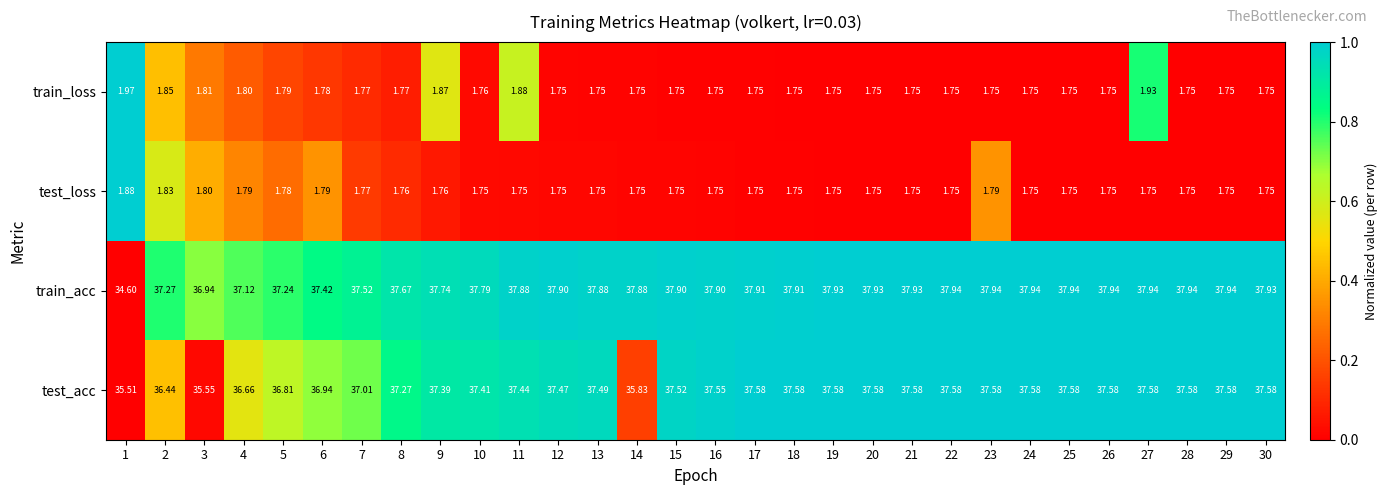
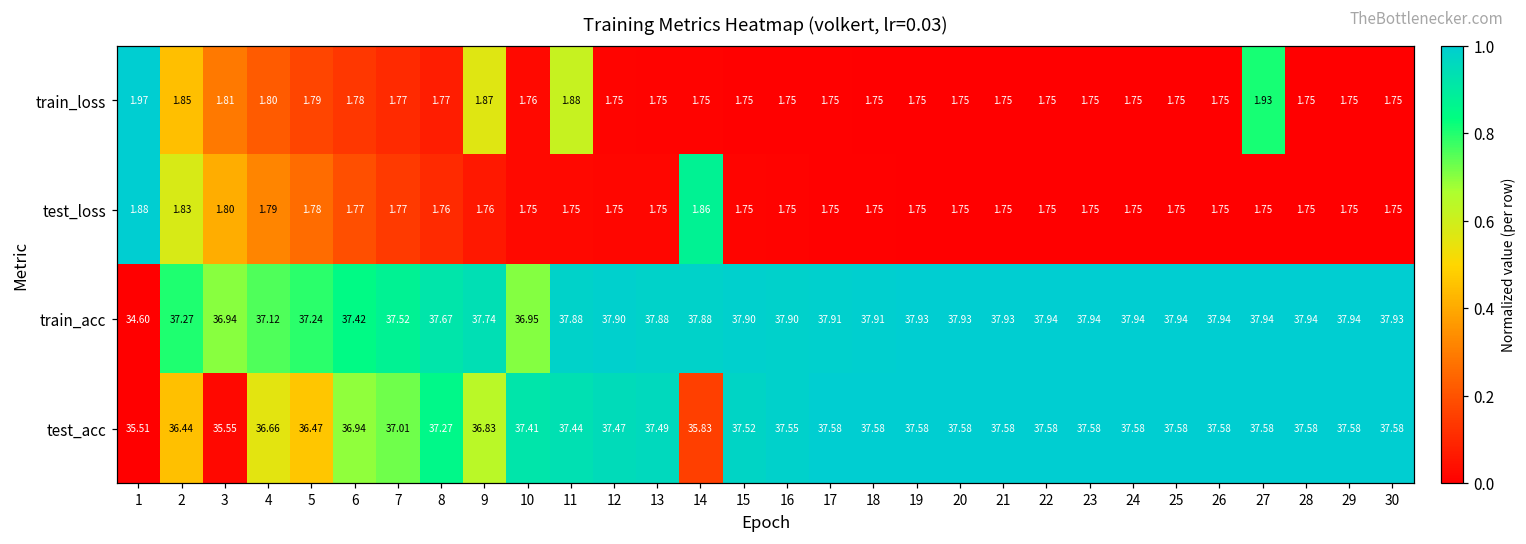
  {
    "train_loss": {
      "1": 1.97,
      "2": 1.85,
      "3": 1.81,
      "4": 1.80,
      "5": 1.79,
      "6": 1.78,
      "7": 1.77,
      "8": 1.77,
      "9": 1.87,
      "10": 1.76,
      "11": 1.88,
      "12": 1.75,
      "13": 1.75,
      "14": 1.75,
      "15": 1.75,
      "16": 1.75,
      "17": 1.75,
      "18": 1.75,
      "19": 1.75,
      "20": 1.75,
      "21": 1.75,
      "22": 1.75,
      "23": 1.75,
      "24": 1.75,
      "25": 1.75,
      "26": 1.75,
      "27": 1.93,
      "28": 1.75,
      "29": 1.75,
      "30": 1.75
    },
    "test_loss": {
      "1": 1.88,
      "2": 1.83,
      "3": 1.80,
      "4": 1.79,
      "5": 1.78,
-     "6": 1.79,
+     "6": 1.77,
      "7": 1.77,
      "8": 1.76,
      "9": 1.76,
      "10": 1.75,
      "11": 1.75,
      "12": 1.75,
      "13": 1.75,
-     "14": 1.75,
+     "14": 1.86,
      "15": 1.75,
      "16": 1.75,
      "17": 1.75,
      "18": 1.75,
      "19": 1.75,
      "20": 1.75,
      "21": 1.75,
      "22": 1.75,
-     "23": 1.79,
+     "23": 1.75,
      "24": 1.75,
      "25": 1.75,
      "26": 1.75,
      "27": 1.75,
      "28": 1.75,
      "29": 1.75,
      "30": 1.75
    },
    "train_acc": {
      "1": 34.60,
      "2": 37.27,
      "3": 36.94,
      "4": 37.12,
      "5": 37.24,
      "6": 37.42,
      "7": 37.52,
      "8": 37.67,
      "9": 37.74,
-     "10": 37.79,
+     "10": 36.95,
      "11": 37.88,
      "12": 37.90,
      "13": 37.88,
      "14": 37.88,
      "15": 37.90,
      "16": 37.90,
      "17": 37.91,
      "18": 37.91,
      "19": 37.93,
      "20": 37.93,
      "21": 37.93,
      "22": 37.94,
      "23": 37.94,
      "24": 37.94,
      "25": 37.94,
      "26": 37.94,
      "27": 37.94,
      "28": 37.94,
      "29": 37.94,
      "30": 37.93
    },
    "test_acc": {
      "1": 35.51,
      "2": 36.44,
      "3": 35.55,
      "4": 36.66,
-     "5": 36.81,
+     "5": 36.47,
      "6": 36.94,
      "7": 37.01,
      "8": 37.27,
-     "9": 37.39,
+     "9": 36.83,
      "10": 37.41,
      "11": 37.44,
      "12": 37.47,
      "13": 37.49,
      "14": 35.83,
      "15": 37.52,
      "16": 37.55,
      "17": 37.58,
      "18": 37.58,
      "19": 37.58,
      "20": 37.58,
      "21": 37.58,
      "22": 37.58,
      "23": 37.58,
      "24": 37.58,
      "25": 37.58,
      "26": 37.58,
      "27": 37.58,
      "28": 37.58,
      "29": 37.58,
      "30": 37.58
    }
  }
